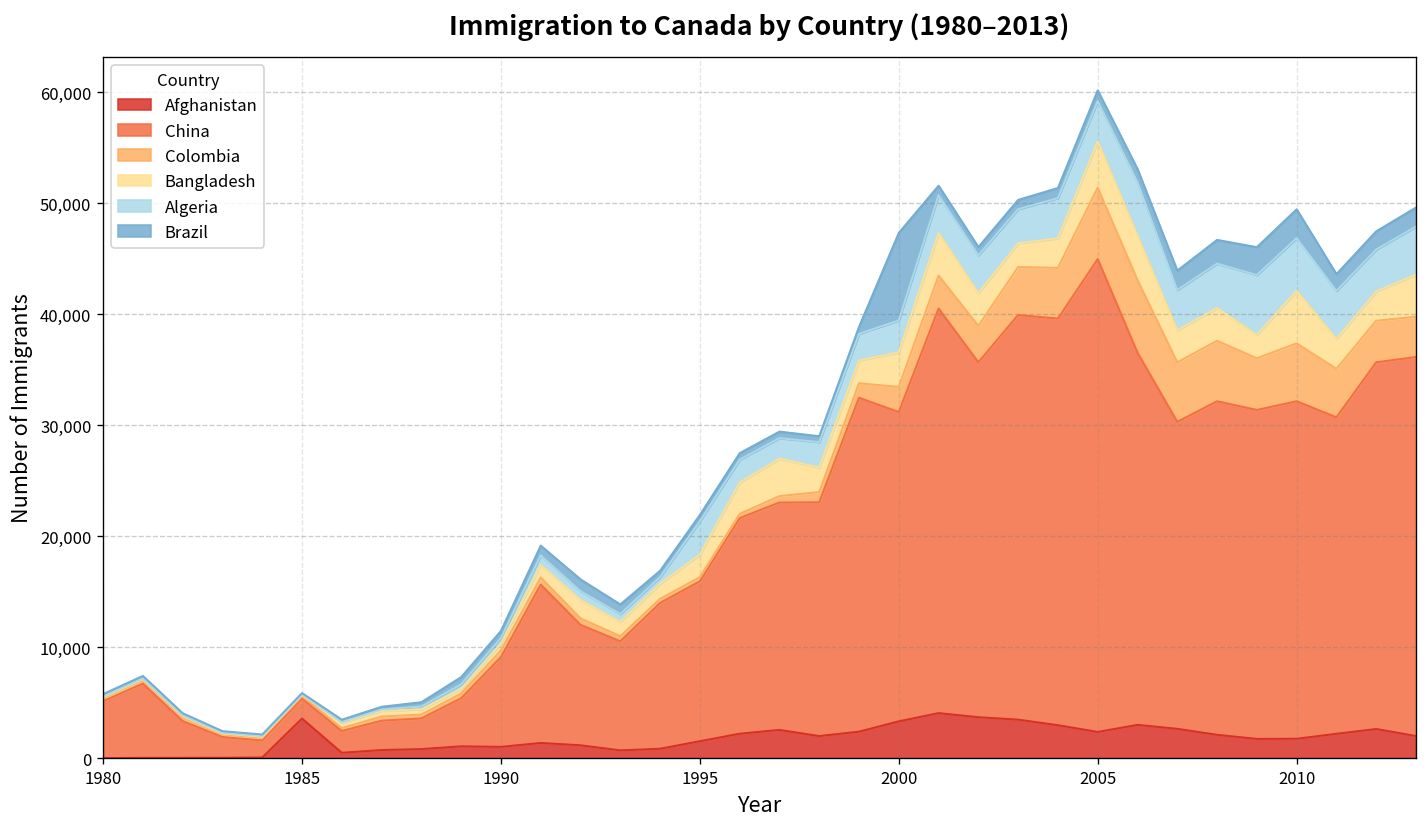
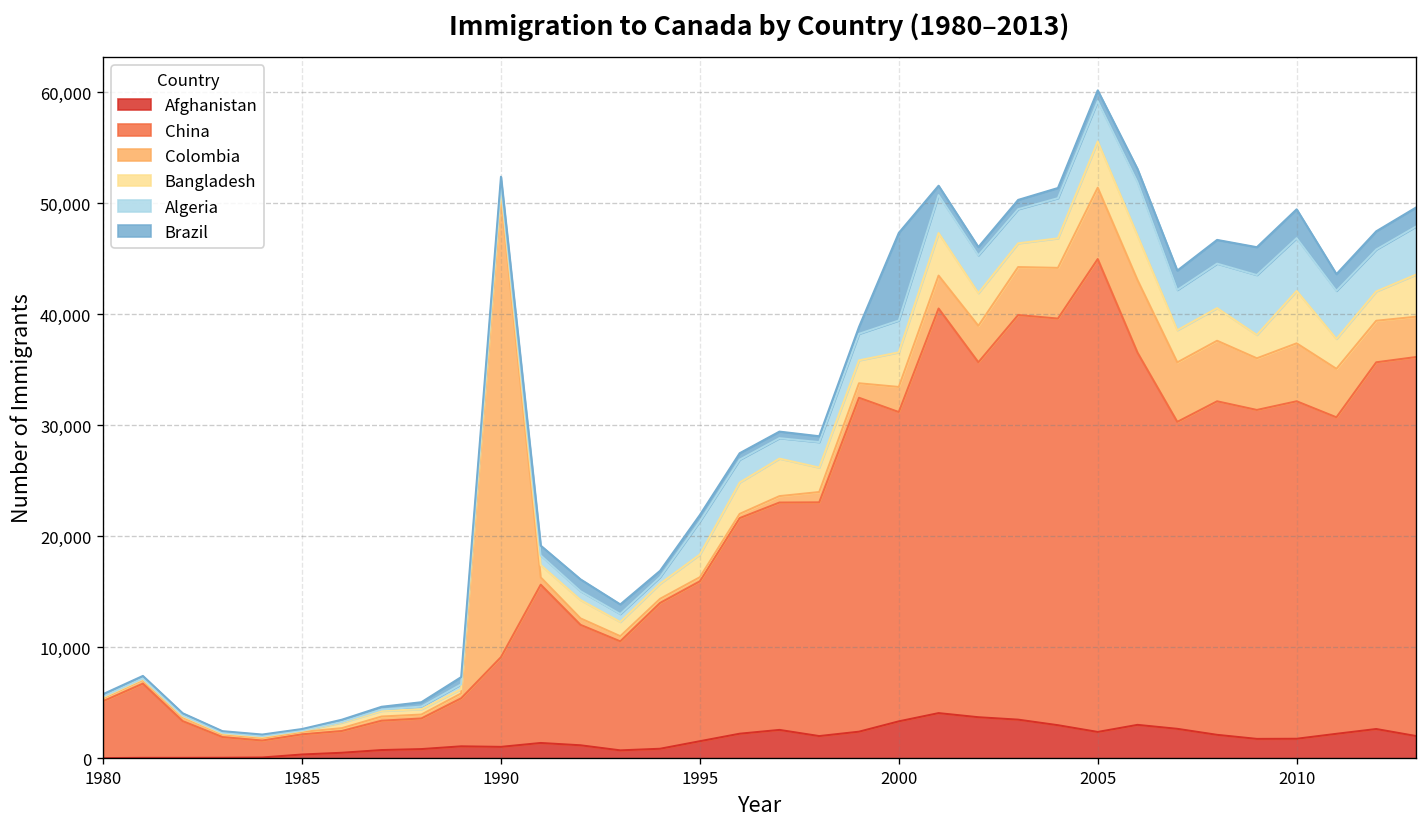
  {
    "Afghanistan": {
      "1980": "0",
-     "1985": "4,000",
+     "1985": "0",
      "1990": "1,000",
      "1995": "2,000",
      "2000": "3,000",
      "2005": "2,000",
      "2010": "2,000"
    },
    "China": {
      "1990": "8,000",
      "1995": "14,000",
      "2000": "28,000",
      "2005": "43,000",
      "2010": "30,000"
    },
    "Colombia": {
-     "1990": "1,000",
+     "1990": "42,000",
      "1995": "0",
      "2000": "2,000",
      "2005": "6,000",
      "2010": "5,000"
    },
    "Bangladesh": {
      "1990": "1,000",
      "1995": "2,000",
      "2000": "3,000",
      "2005": "4,000",
      "2010": "5,000"
    },
    "Algeria": {
      "1990": "0",
      "1995": "3,000",
      "2000": "3,000",
      "2005": "4,000",
      "2010": "5,000"
    },
    "Brazil": {
      "1990": "1,000",
      "1995": "1,000",
      "2000": "8,000",
      "2005": "1,000",
      "2010": "3,000"
    }
  }
